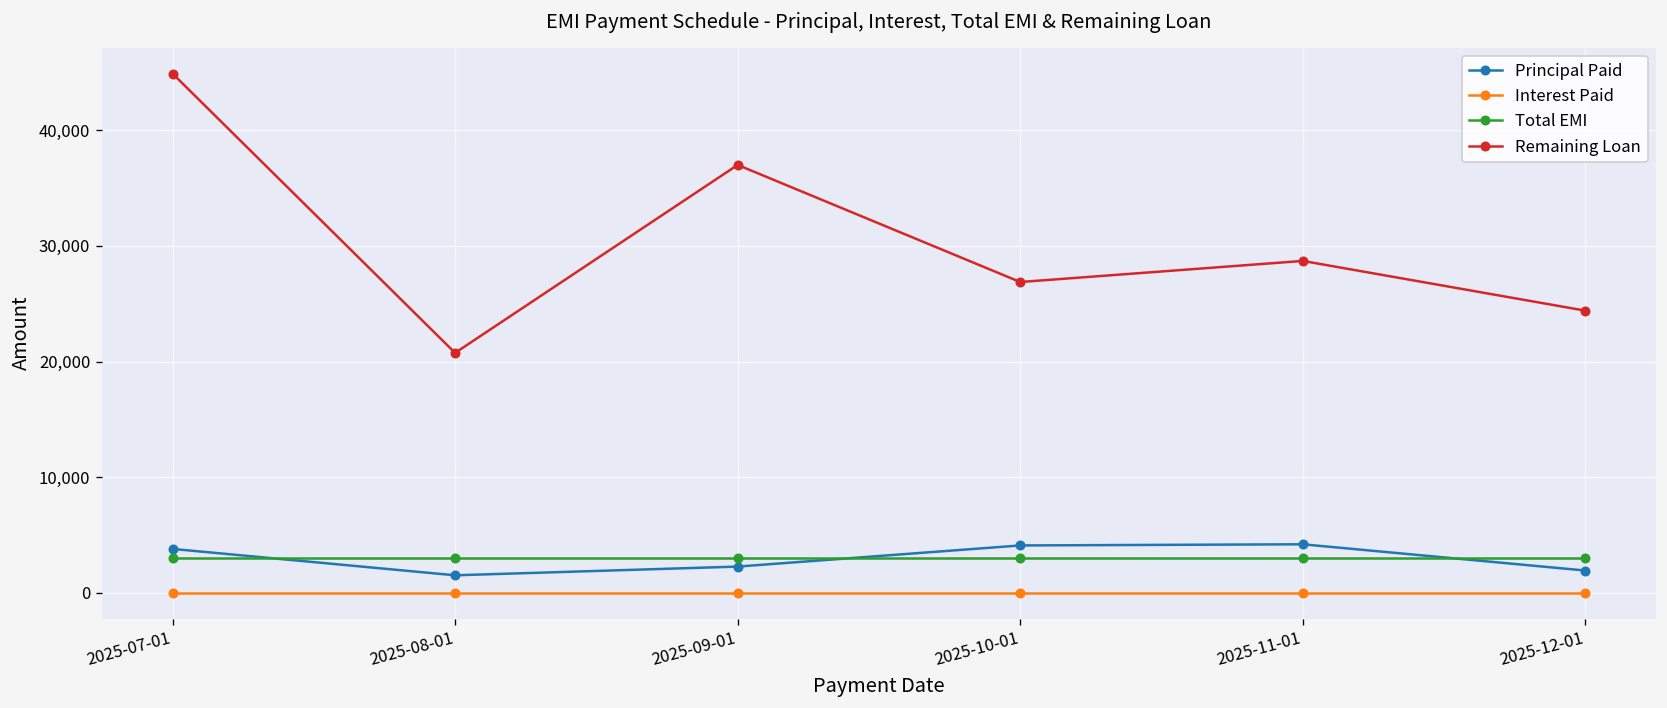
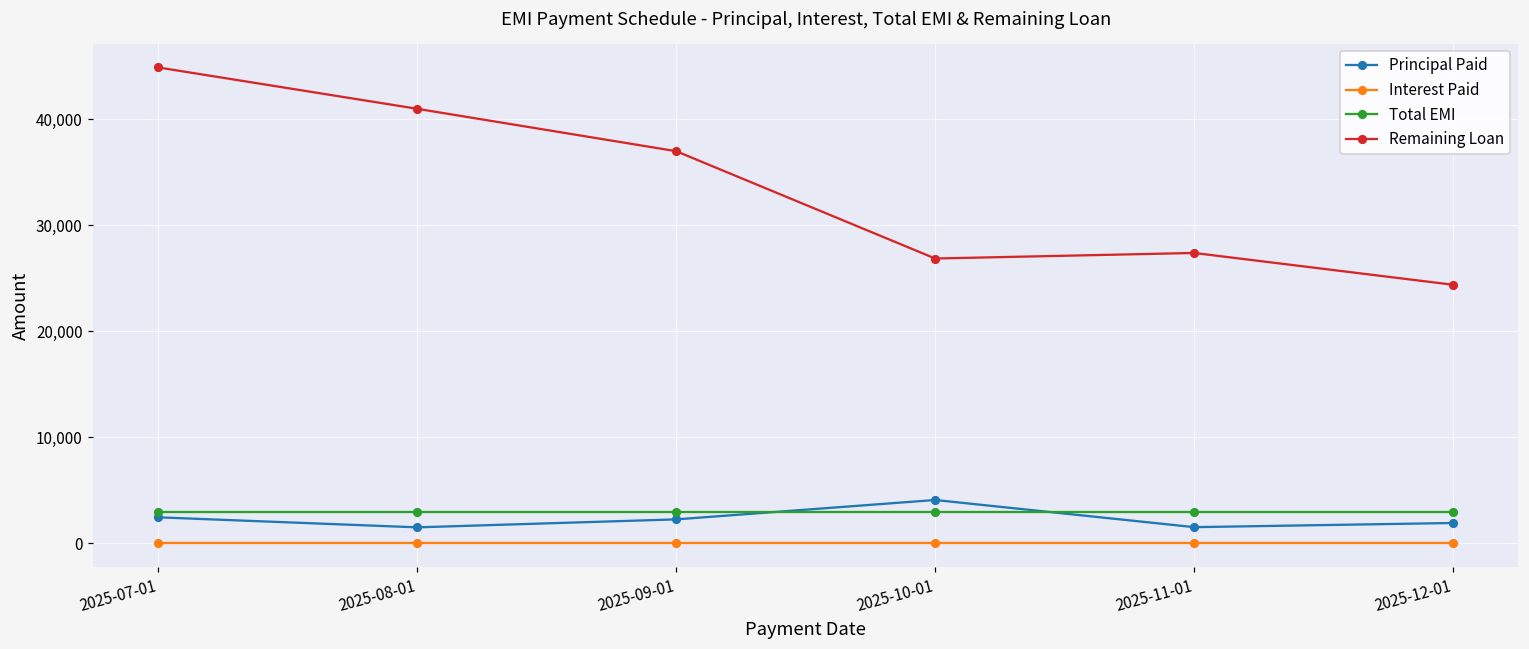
  {
    "Principal Paid": {
-     "2025-07-01": "4,000",
+     "2025-07-01": "2,000",
      "2025-08-01": "2,000",
      "2025-09-01": "2,000",
      "2025-10-01": "4,000",
-     "2025-11-01": "4,000",
+     "2025-11-01": "2,000",
      "2025-12-01": "2,000"
    },
    "Interest Paid": {
      "2025-07-01": "0",
      "2025-08-01": "0",
      "2025-09-01": "0",
      "2025-10-01": "0",
      "2025-11-01": "0",
      "2025-12-01": "0"
    },
    "Total EMI": {
      "2025-07-01": "3,000",
      "2025-08-01": "3,000",
      "2025-09-01": "3,000",
      "2025-10-01": "3,000",
      "2025-11-01": "3,000",
      "2025-12-01": "3,000"
    },
    "Remaining Loan": {
      "2025-07-01": "45,000",
-     "2025-08-01": "21,000",
+     "2025-08-01": "41,000",
      "2025-09-01": "37,000",
      "2025-10-01": "27,000",
-     "2025-11-01": "29,000",
+     "2025-11-01": "27,000",
      "2025-12-01": "24,000"
    }
  }
